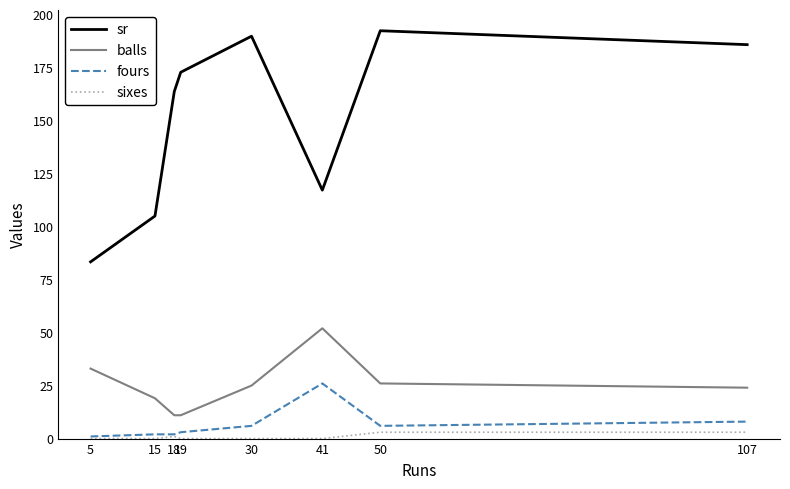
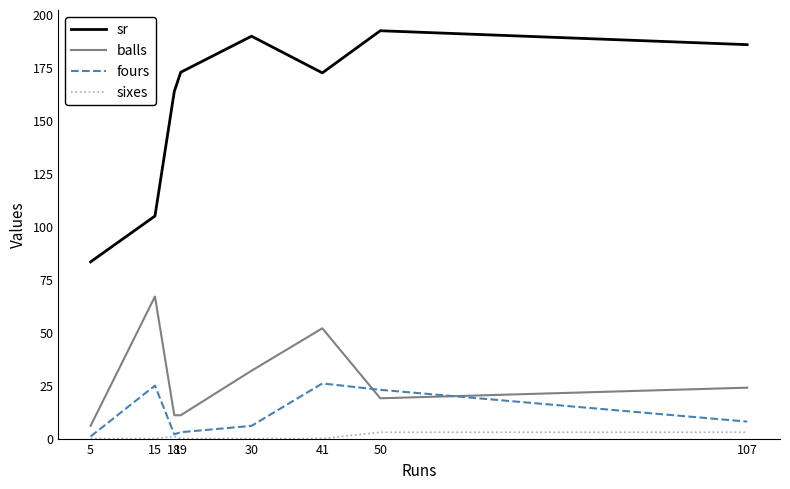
  {
    "sr": {
      "5": 83,
      "15": 105,
      "30": 190,
-     "41": 117,
+     "41": 172,
      "50": 192,
      "107": 186
    },
    "balls": {
-     "5": 33,
-     "15": 19,
-     "30": 25,
+     "5": 6,
+     "15": 67,
+     "30": 32,
      "41": 52,
-     "50": 26,
+     "50": 19,
      "107": 24
    },
    "fours": {
-     "15": 2,
+     "15": 25,
      "30": 6,
      "41": 26,
-     "50": 6,
+     "50": 23,
      "107": 8
    },
    "sixes": {
      "15": 0,
      "30": 0,
      "41": 0,
      "50": 3,
      "107": 3
    }
  }
